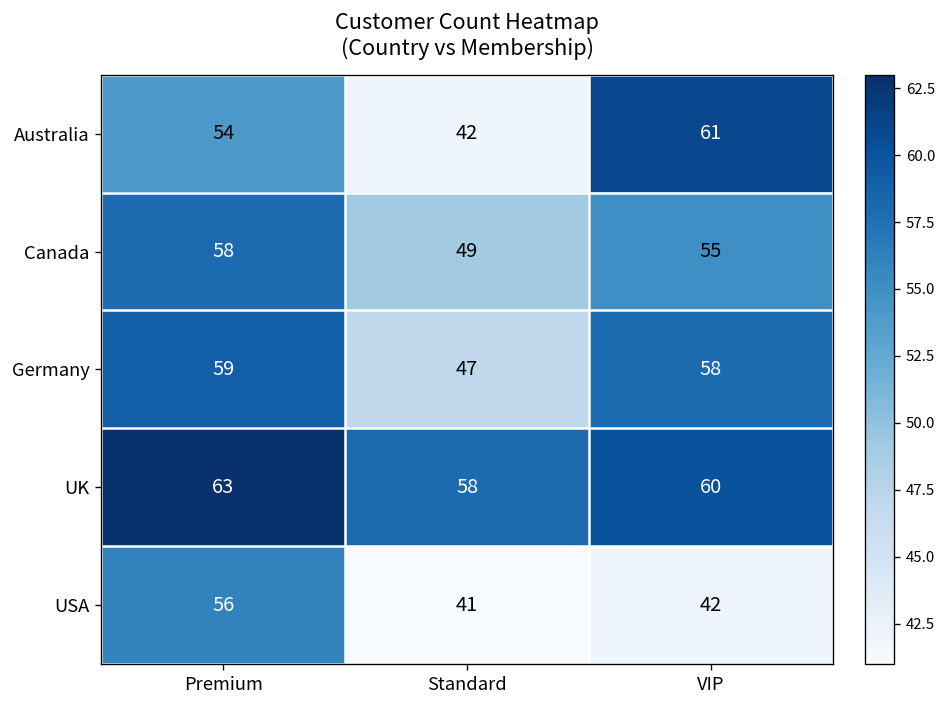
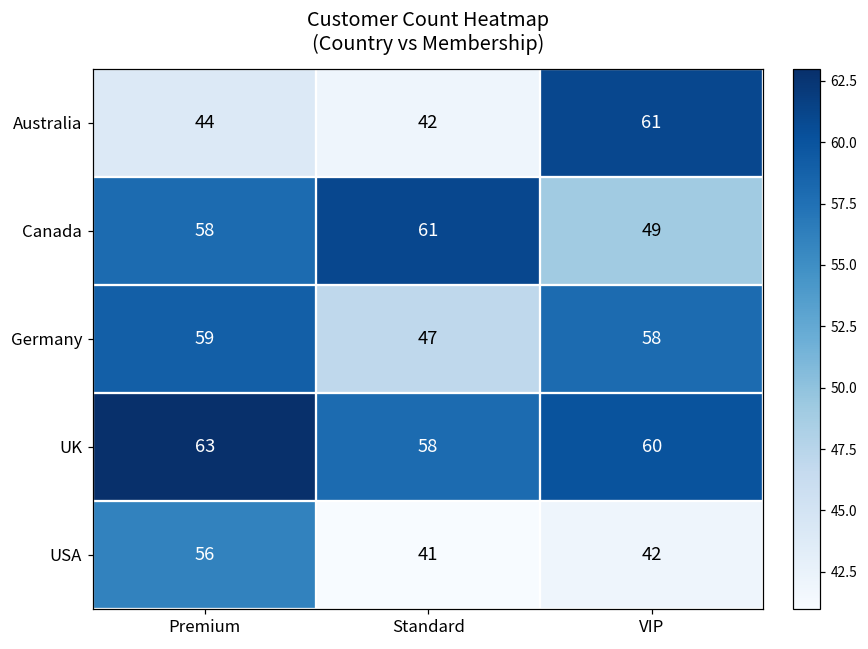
  {
    "Australia": {
-     "Premium": 54,
+     "Premium": 44,
      "Standard": 42,
      "VIP": 61
    },
    "Canada": {
      "Premium": 58,
-     "Standard": 49,
-     "VIP": 55
+     "Standard": 61,
+     "VIP": 49
    },
    "Germany": {
      "Premium": 59,
      "Standard": 47,
      "VIP": 58
    },
    "UK": {
      "Premium": 63,
      "Standard": 58,
      "VIP": 60
    },
    "USA": {
      "Premium": 56,
      "Standard": 41,
      "VIP": 42
    }
  }
